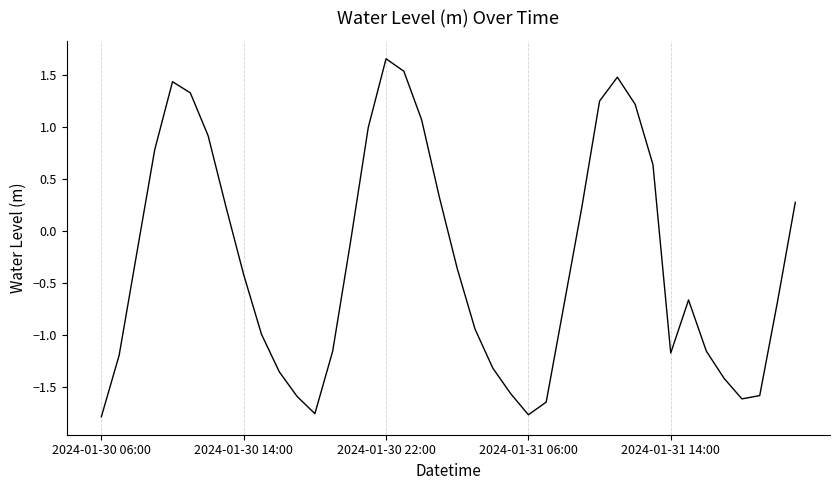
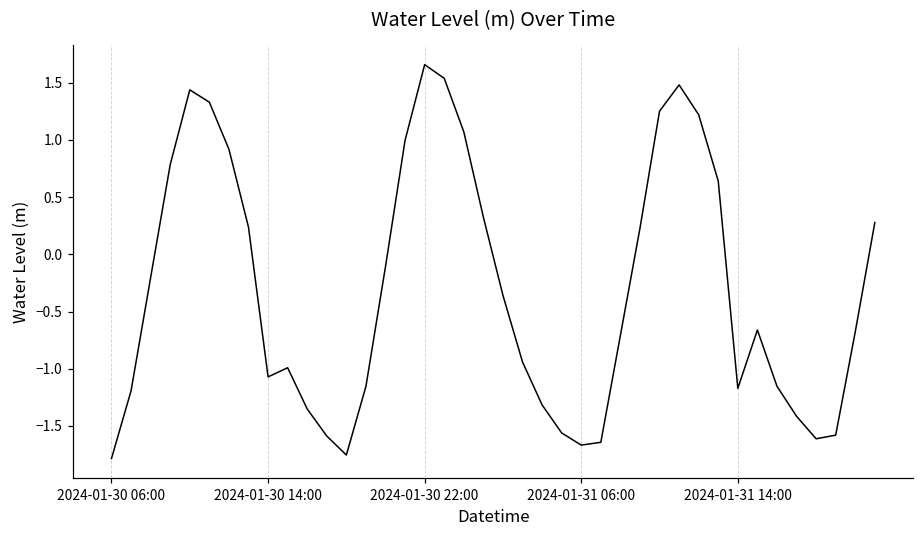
  {
    "2024-01-30 06:00": -1.78,
-   "2024-01-30 14:00": -0.42,
+   "2024-01-30 14:00": -1.07,
    "2024-01-30 22:00": 1.66,
-   "2024-01-31 06:00": -1.76,
+   "2024-01-31 06:00": -1.67,
    "2024-01-31 14:00": -1.17
  }
